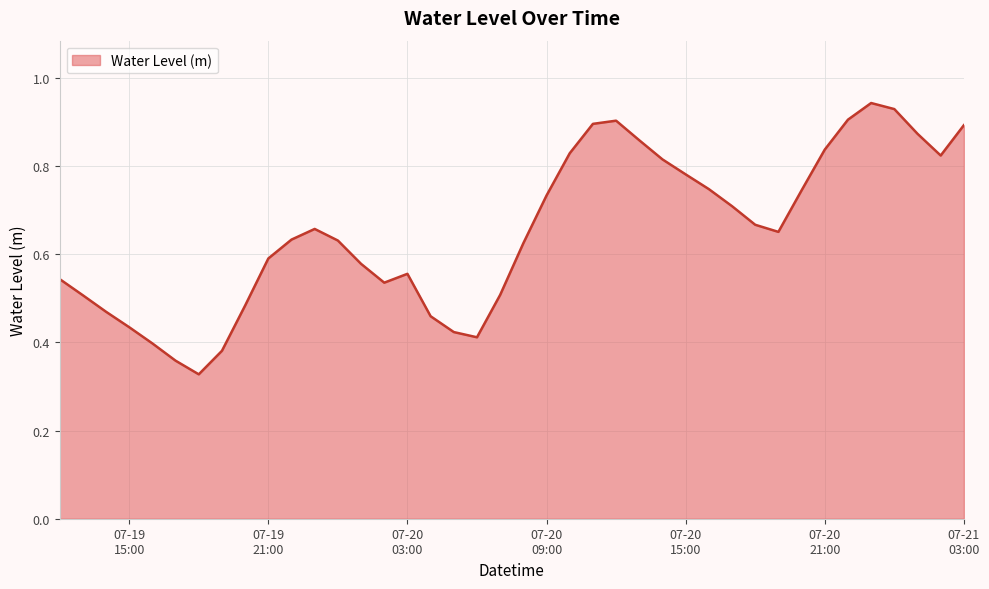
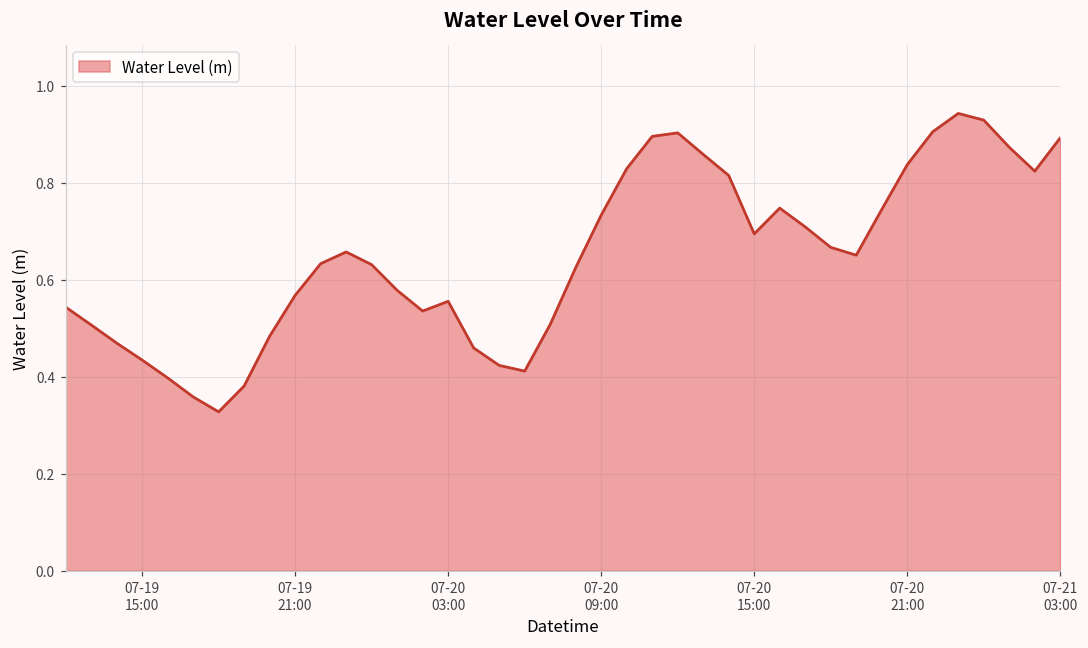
  {
    "07-19 15:00": 0.43,
-   "07-19 21:00": 0.59,
+   "07-19 21:00": 0.57,
    "07-20 03:00": 0.56,
    "07-20 09:00": 0.73,
-   "07-20 15:00": 0.78,
+   "07-20 15:00": 0.69,
    "07-20 21:00": 0.84,
    "07-21 03:00": 0.89
  }
